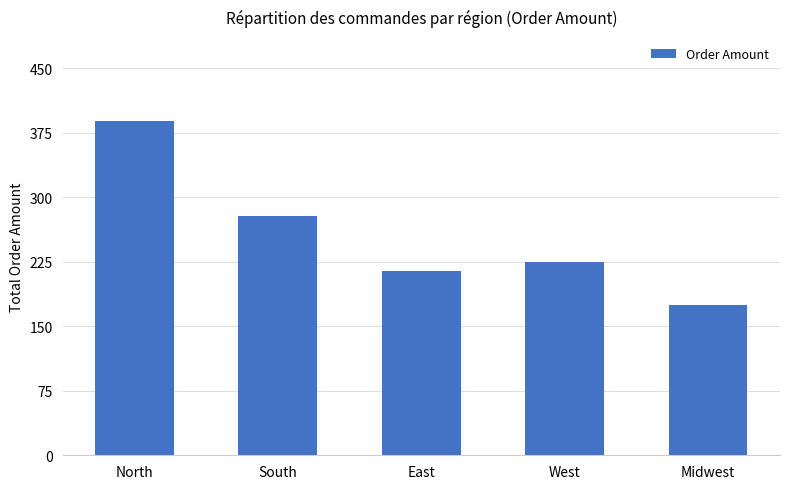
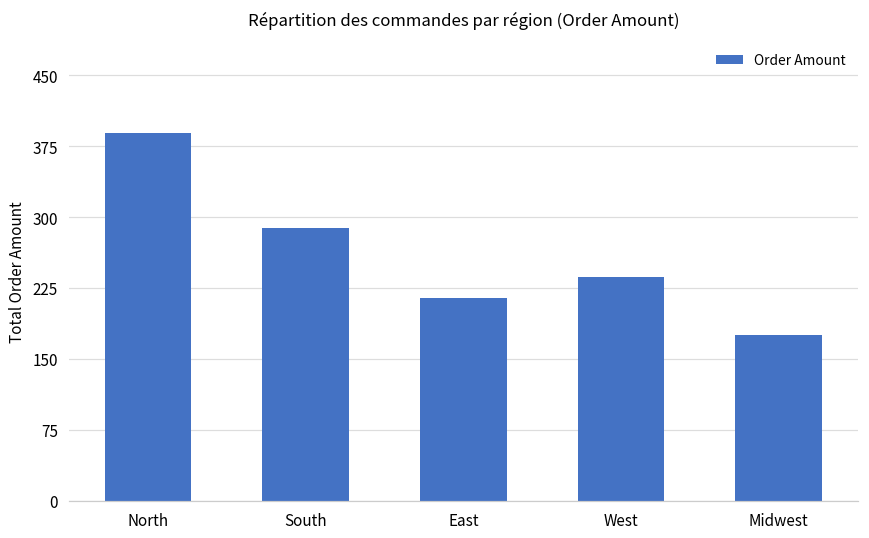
  {
    "North": 390,
-   "South": 280,
+   "South": 290,
    "East": 210,
-   "West": 220,
+   "West": 240,
    "Midwest": 180
  }
